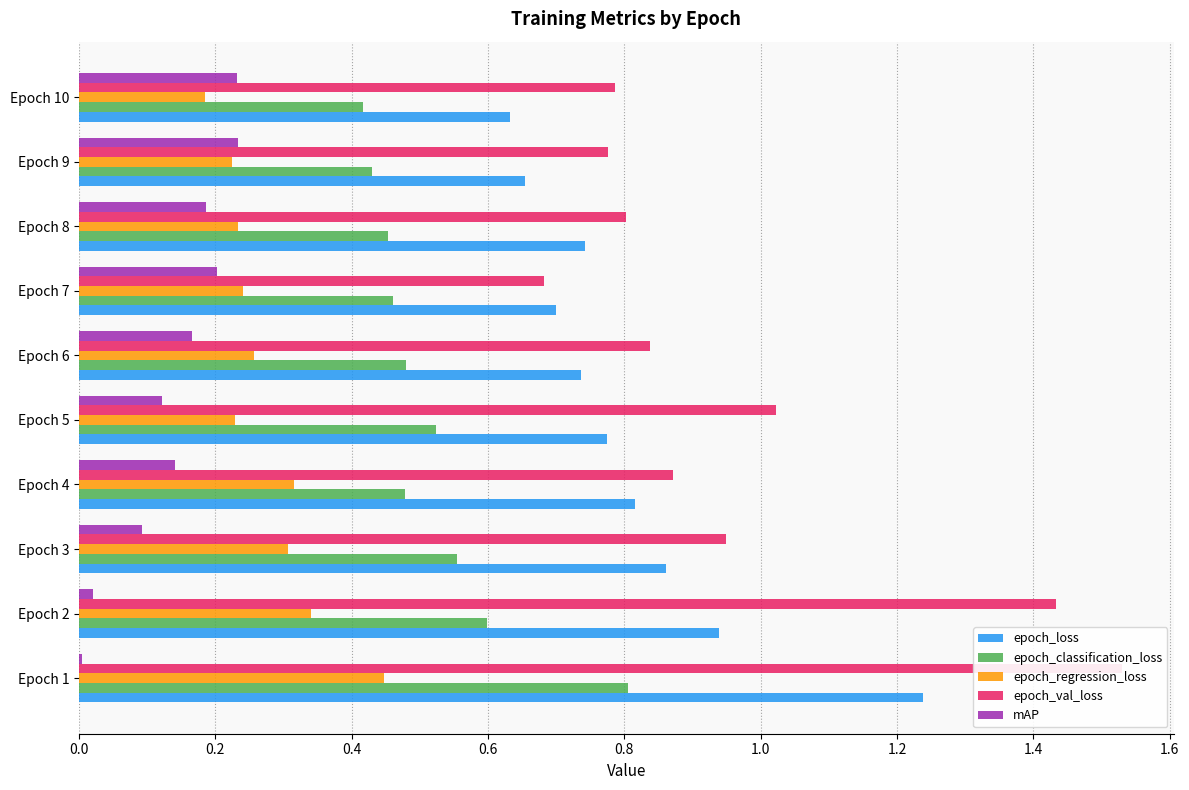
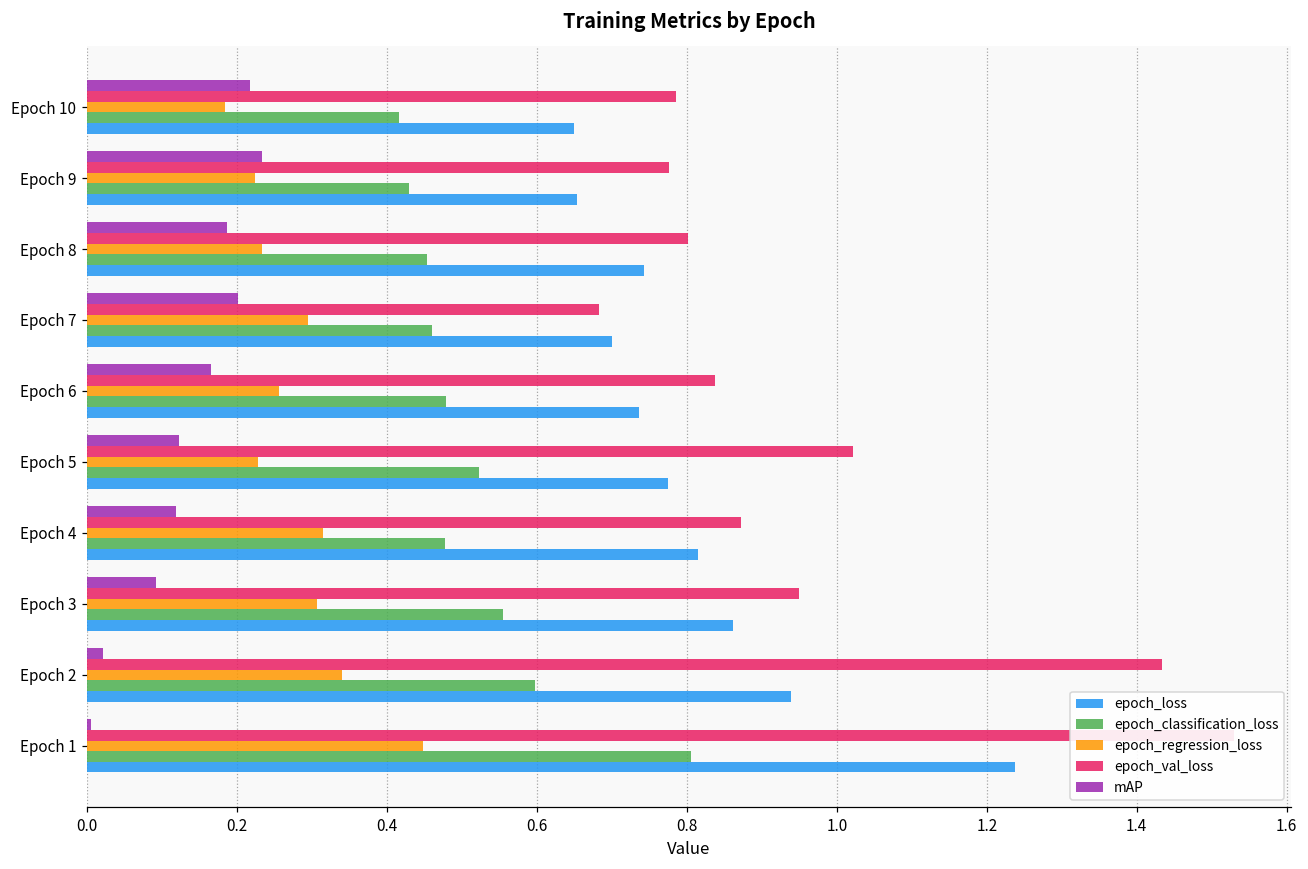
  {
    "epoch_loss": {
-     "Epoch 10": 0.63,
+     "Epoch 10": 0.65,
      "Epoch 9": 0.65,
      "Epoch 8": 0.74,
      "Epoch 7": 0.70,
      "Epoch 6": 0.74,
      "Epoch 5": 0.77,
      "Epoch 4": 0.82,
      "Epoch 3": 0.86,
      "Epoch 2": 0.94,
      "Epoch 1": 1.24
    },
    "epoch_classification_loss": {
      "Epoch 10": 0.42,
      "Epoch 9": 0.43,
      "Epoch 8": 0.45,
      "Epoch 7": 0.46,
      "Epoch 6": 0.48,
      "Epoch 5": 0.52,
      "Epoch 4": 0.48,
      "Epoch 3": 0.55,
      "Epoch 2": 0.60,
      "Epoch 1": 0.81
    },
    "epoch_regression_loss": {
      "Epoch 10": 0.18,
      "Epoch 9": 0.22,
      "Epoch 8": 0.23,
-     "Epoch 7": 0.24,
+     "Epoch 7": 0.29,
      "Epoch 6": 0.26,
      "Epoch 5": 0.23,
      "Epoch 4": 0.32,
      "Epoch 3": 0.31,
      "Epoch 2": 0.34,
      "Epoch 1": 0.45
    },
    "epoch_val_loss": {
      "Epoch 10": 0.79,
      "Epoch 9": 0.78,
      "Epoch 8": 0.80,
      "Epoch 7": 0.68,
      "Epoch 6": 0.84,
      "Epoch 5": 1.02,
      "Epoch 4": 0.87,
      "Epoch 3": 0.95,
      "Epoch 2": 1.43
    },
    "mAP": {
-     "Epoch 10": 0.23,
+     "Epoch 10": 0.22,
      "Epoch 9": 0.23,
      "Epoch 8": 0.19,
      "Epoch 7": 0.20,
      "Epoch 6": 0.17,
      "Epoch 5": 0.12,
-     "Epoch 4": 0.14,
+     "Epoch 4": 0.12,
      "Epoch 3": 0.09,
      "Epoch 2": 0.02,
      "Epoch 1": 0.00
    }
  }
